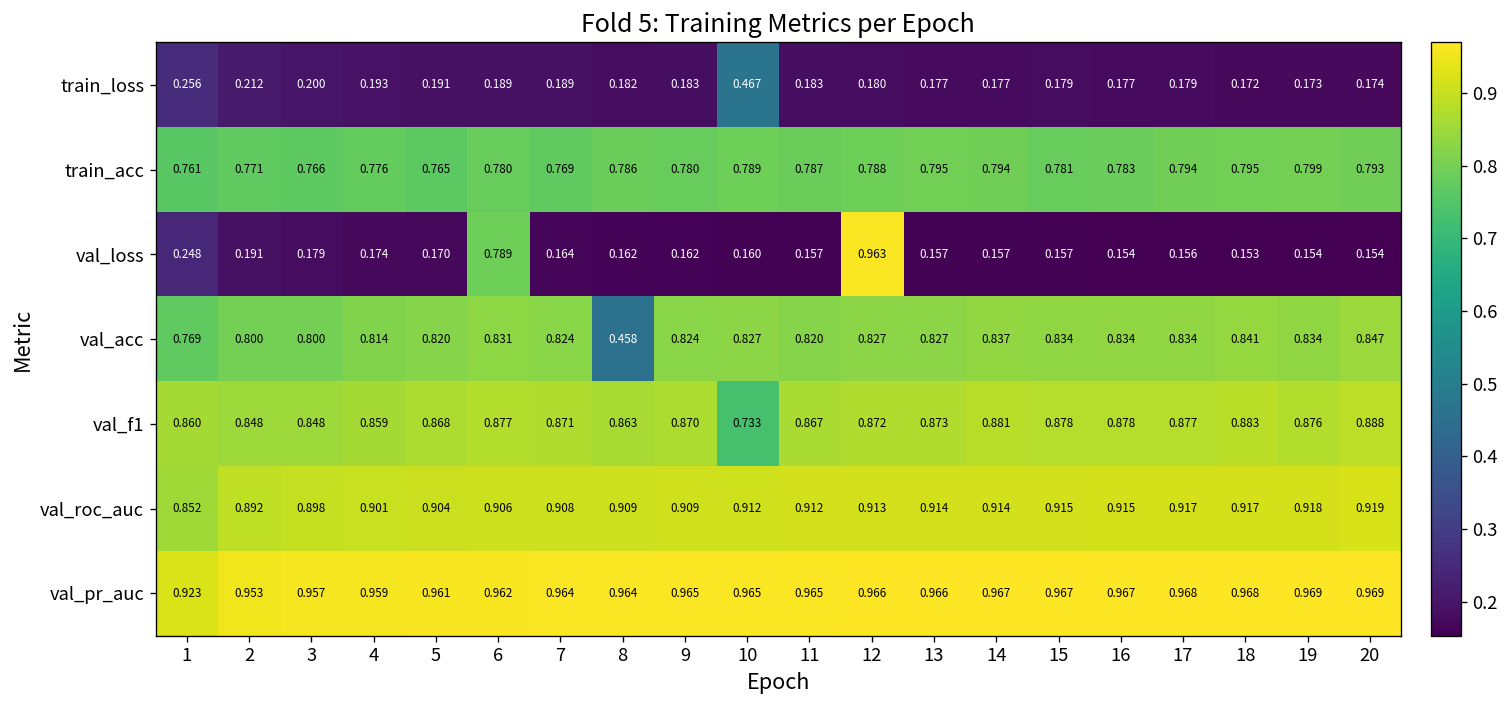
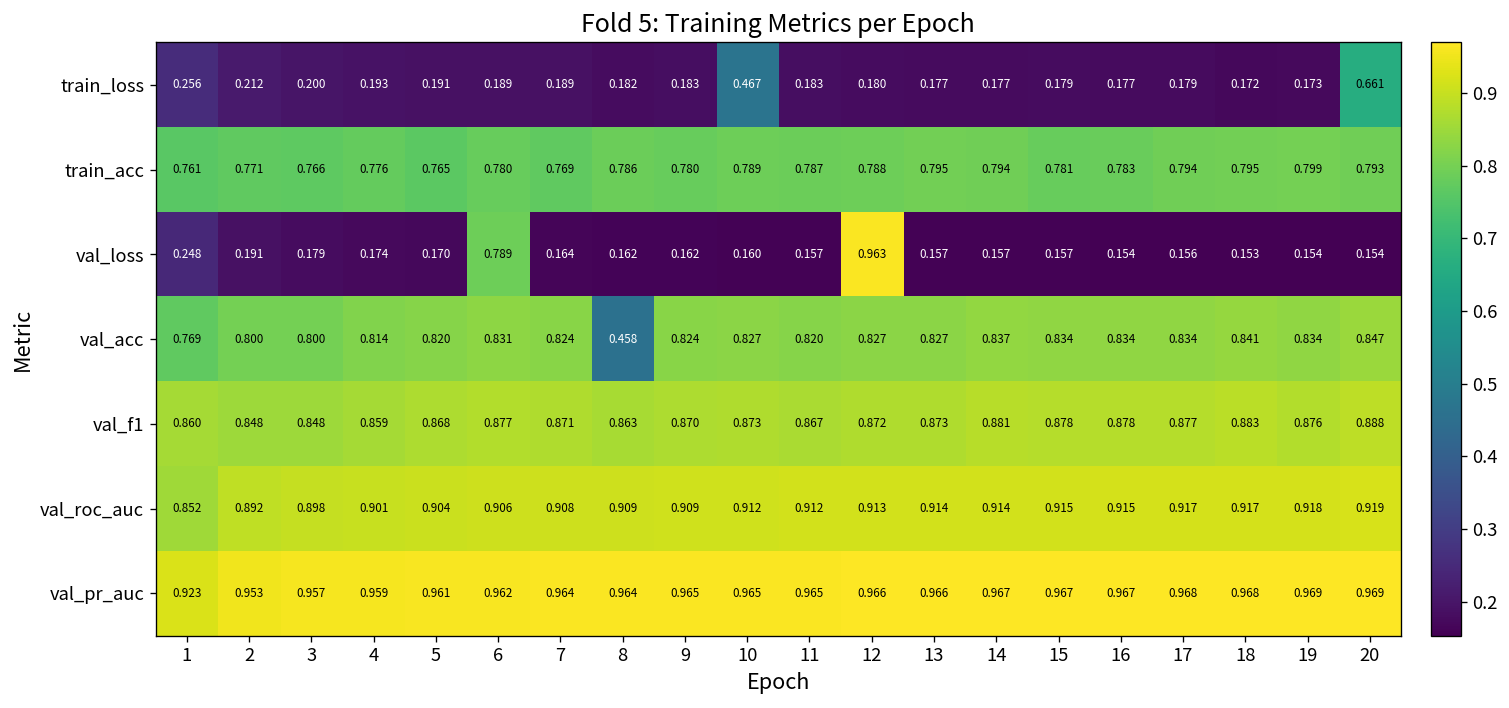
  {
    "train_loss": {
      "1": 0.256,
      "2": 0.212,
      "3": 0.200,
      "4": 0.193,
      "5": 0.191,
      "6": 0.189,
      "7": 0.189,
      "8": 0.182,
      "9": 0.183,
      "10": 0.467,
      "11": 0.183,
      "12": 0.180,
      "13": 0.177,
      "14": 0.177,
      "15": 0.179,
      "16": 0.177,
      "17": 0.179,
      "18": 0.172,
      "19": 0.173,
-     "20": 0.174
+     "20": 0.661
    },
    "train_acc": {
      "1": 0.761,
      "2": 0.771,
      "3": 0.766,
      "4": 0.776,
      "5": 0.765,
      "6": 0.780,
      "7": 0.769,
      "8": 0.786,
      "9": 0.780,
      "10": 0.789,
      "11": 0.787,
      "12": 0.788,
      "13": 0.795,
      "14": 0.794,
      "15": 0.781,
      "16": 0.783,
      "17": 0.794,
      "18": 0.795,
      "19": 0.799,
      "20": 0.793
    },
    "val_loss": {
      "1": 0.248,
      "2": 0.191,
      "3": 0.179,
      "4": 0.174,
      "5": 0.170,
      "6": 0.789,
      "7": 0.164,
      "8": 0.162,
      "9": 0.162,
      "10": 0.160,
      "11": 0.157,
      "12": 0.963,
      "13": 0.157,
      "14": 0.157,
      "15": 0.157,
      "16": 0.154,
      "17": 0.156,
      "18": 0.153,
      "19": 0.154,
      "20": 0.154
    },
    "val_acc": {
      "1": 0.769,
      "2": 0.800,
      "3": 0.800,
      "4": 0.814,
      "5": 0.820,
      "6": 0.831,
      "7": 0.824,
      "8": 0.458,
      "9": 0.824,
      "10": 0.827,
      "11": 0.820,
      "12": 0.827,
      "13": 0.827,
      "14": 0.837,
      "15": 0.834,
      "16": 0.834,
      "17": 0.834,
      "18": 0.841,
      "19": 0.834,
      "20": 0.847
    },
    "val_f1": {
      "1": 0.860,
      "2": 0.848,
      "3": 0.848,
      "4": 0.859,
      "5": 0.868,
      "6": 0.877,
      "7": 0.871,
      "8": 0.863,
      "9": 0.870,
-     "10": 0.733,
+     "10": 0.873,
      "11": 0.867,
      "12": 0.872,
      "13": 0.873,
      "14": 0.881,
      "15": 0.878,
      "16": 0.878,
      "17": 0.877,
      "18": 0.883,
      "19": 0.876,
      "20": 0.888
    },
    "val_roc_auc": {
      "1": 0.852,
      "2": 0.892,
      "3": 0.898,
      "4": 0.901,
      "5": 0.904,
      "6": 0.906,
      "7": 0.908,
      "8": 0.909,
      "9": 0.909,
      "10": 0.912,
      "11": 0.912,
      "12": 0.913,
      "13": 0.914,
      "14": 0.914,
      "15": 0.915,
      "16": 0.915,
      "17": 0.917,
      "18": 0.917,
      "19": 0.918,
      "20": 0.919
    },
    "val_pr_auc": {
      "1": 0.923,
      "2": 0.953,
      "3": 0.957,
      "4": 0.959,
      "5": 0.961,
      "6": 0.962,
      "7": 0.964,
      "8": 0.964,
      "9": 0.965,
      "10": 0.965,
      "11": 0.965,
      "12": 0.966,
      "13": 0.966,
      "14": 0.967,
      "15": 0.967,
      "16": 0.967,
      "17": 0.968,
      "18": 0.968,
      "19": 0.969,
      "20": 0.969
    }
  }
